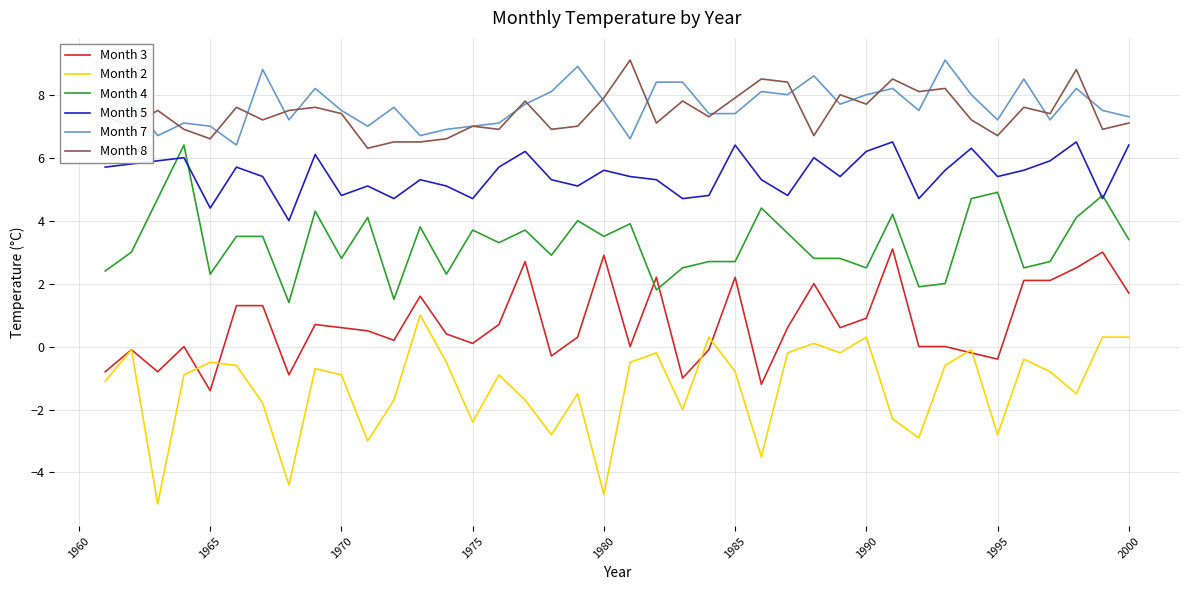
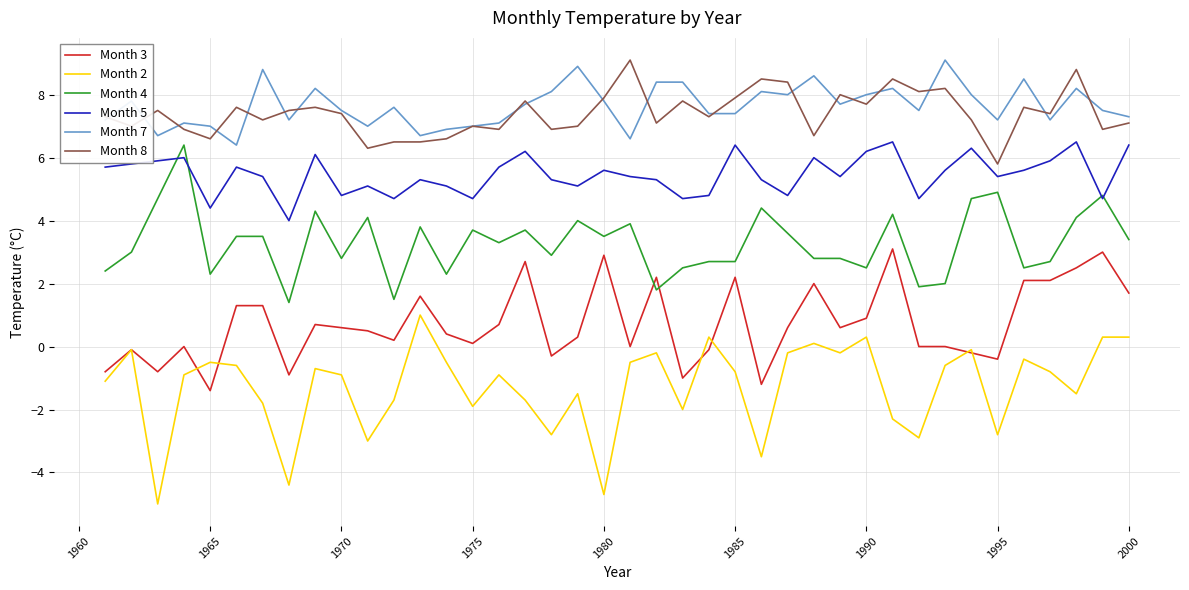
  {
    "Month 3": {
      "1965": -1.4,
      "1970": 0.6,
      "1975": 0.1,
      "1980": 2.9,
      "1985": 2.2,
      "1990": 0.9,
      "1995": -0.4,
      "2000": 1.7
    },
    "Month 2": {
      "1965": -0.5,
      "1970": -0.9,
-     "1975": -2.4,
+     "1975": -1.9,
      "1980": -4.7,
      "1985": -0.8,
      "1990": 0.3,
      "1995": -2.8,
      "2000": 0.3
    },
    "Month 4": {
      "1965": 2.3,
      "1970": 2.8,
      "1975": 3.7,
      "1980": 3.5,
      "1985": 2.7,
      "1990": 2.5,
      "1995": 4.9,
      "2000": 3.4
    },
    "Month 5": {
      "1965": 4.4,
      "1970": 4.8,
      "1975": 4.7,
      "1980": 5.6,
      "1985": 6.4,
      "1990": 6.2,
      "1995": 5.4,
      "2000": 6.4
    },
    "Month 7": {
      "1965": 7.0,
      "1970": 7.5,
      "1980": 7.8,
      "1985": 7.4,
      "1990": 8.0,
      "1995": 7.2,
      "2000": 7.3
    },
    "Month 8": {
      "1965": 6.6,
      "1970": 7.4,
      "1980": 7.9,
      "1985": 7.9,
      "1990": 7.7,
-     "1995": 6.7,
+     "1995": 5.8,
      "2000": 7.1
    }
  }
